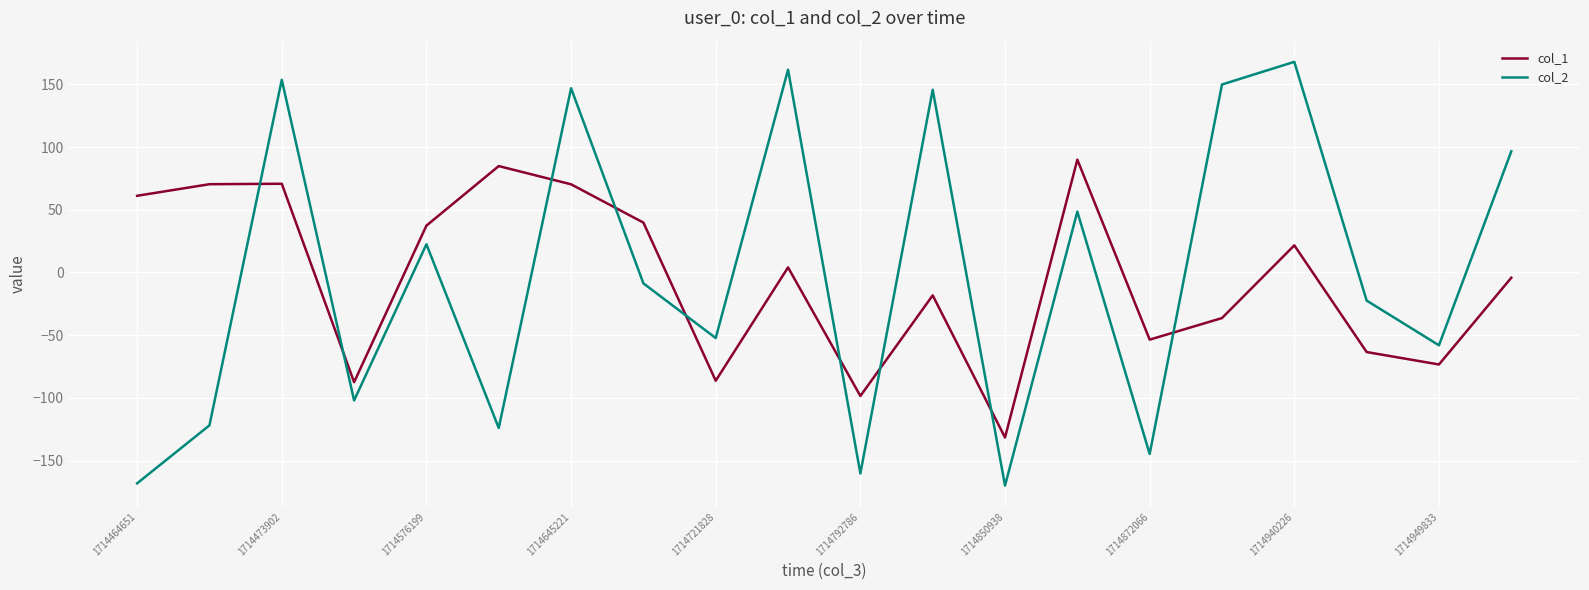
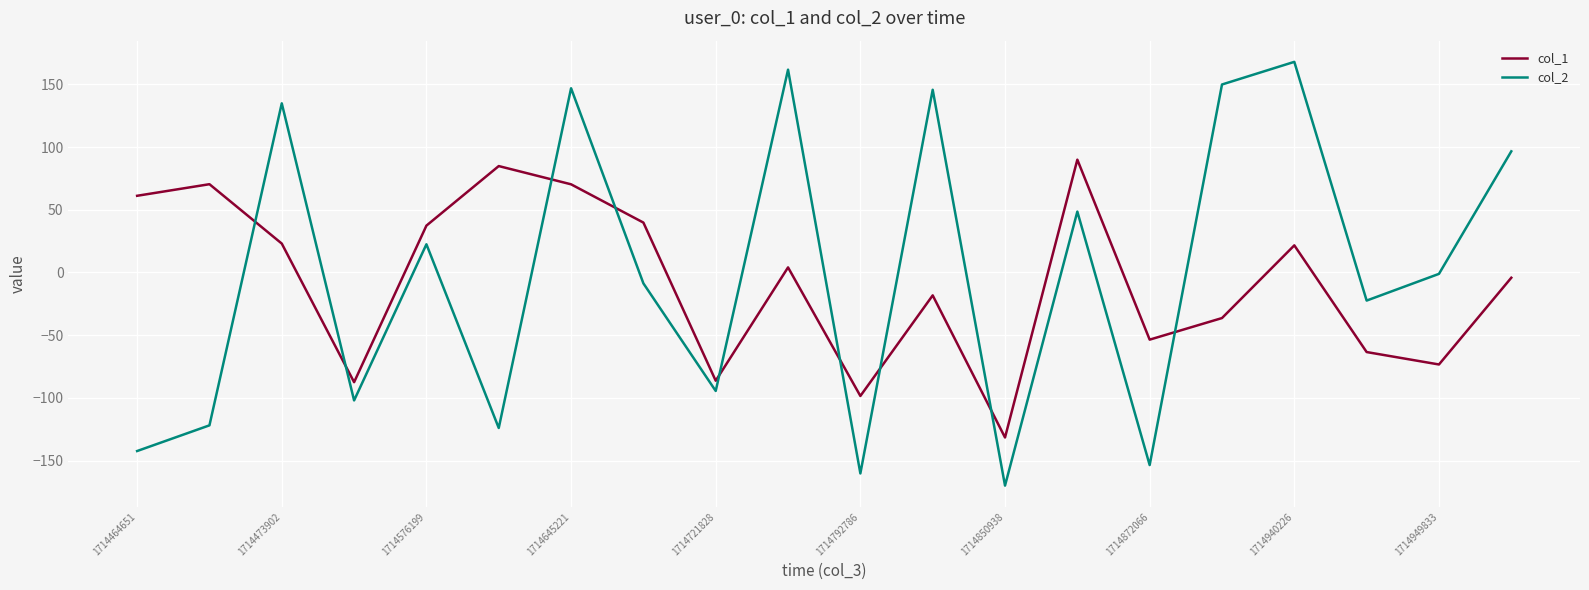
  {
    "col_1": {
      "1714464651": 61,
-     "1714473902": 71,
+     "1714473902": 23,
      "1714576199": 37,
      "1714645221": 70,
      "1714721828": -86,
      "1714792786": -99,
      "1714850938": -132,
      "1714872066": -54,
      "1714940226": 22,
      "1714949833": -73
    },
    "col_2": {
-     "1714464651": -168,
-     "1714473902": 154,
+     "1714464651": -142,
+     "1714473902": 135,
      "1714576199": 22,
      "1714645221": 147,
-     "1714721828": -52,
+     "1714721828": -95,
      "1714792786": -160,
      "1714850938": -170,
-     "1714872066": -145,
+     "1714872066": -154,
      "1714940226": 168,
-     "1714949833": -58
+     "1714949833": -1
    }
  }
